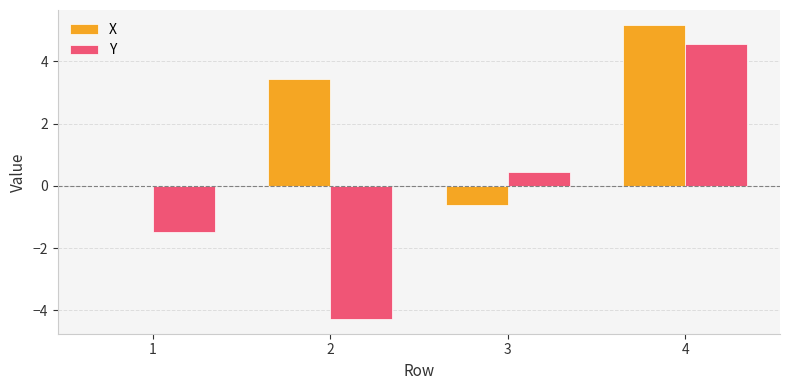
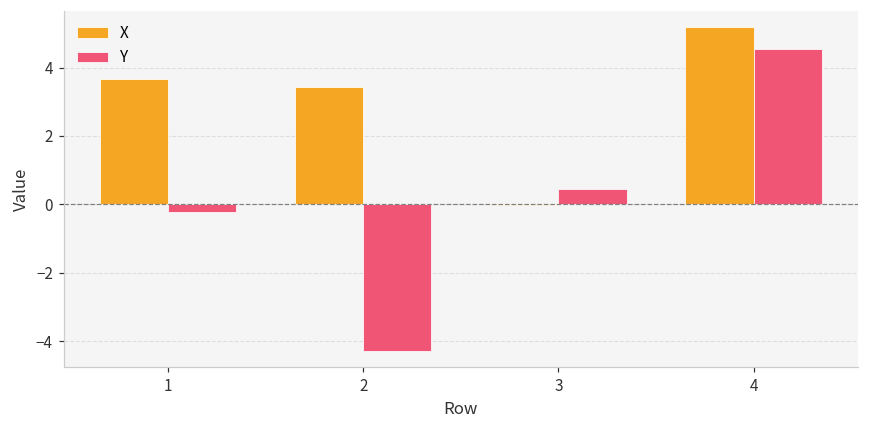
  {
    "X": {
-     "1": 0.0,
+     "1": 3.7,
      "2": 3.4,
-     "3": -0.6,
+     "3": 0.0,
      "4": 5.2
    },
    "Y": {
-     "1": -1.5,
+     "1": -0.2,
      "2": -4.3,
      "3": 0.4,
      "4": 4.6
    }
  }
